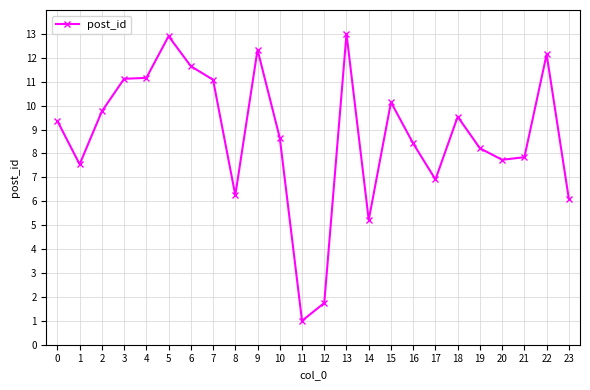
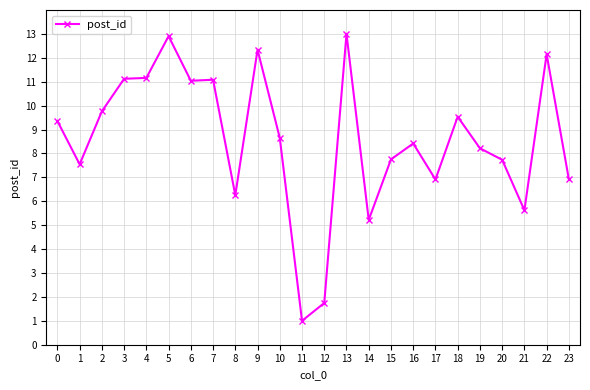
  {
    "0": 9.4,
    "1": 7.5,
    "2": 9.8,
    "3": 11.1,
    "4": 11.2,
    "5": 12.9,
-   "6": 11.6,
+   "6": 11.0,
    "7": 11.1,
    "8": 6.3,
    "9": 12.3,
    "10": 8.6,
    "11": 1.0,
    "12": 1.7,
    "13": 13.0,
    "14": 5.2,
-   "15": 10.1,
+   "15": 7.8,
    "16": 8.4,
    "17": 6.9,
    "18": 9.5,
    "19": 8.2,
    "20": 7.7,
-   "21": 7.8,
+   "21": 5.6,
    "22": 12.1,
-   "23": 6.1
+   "23": 6.9
  }
